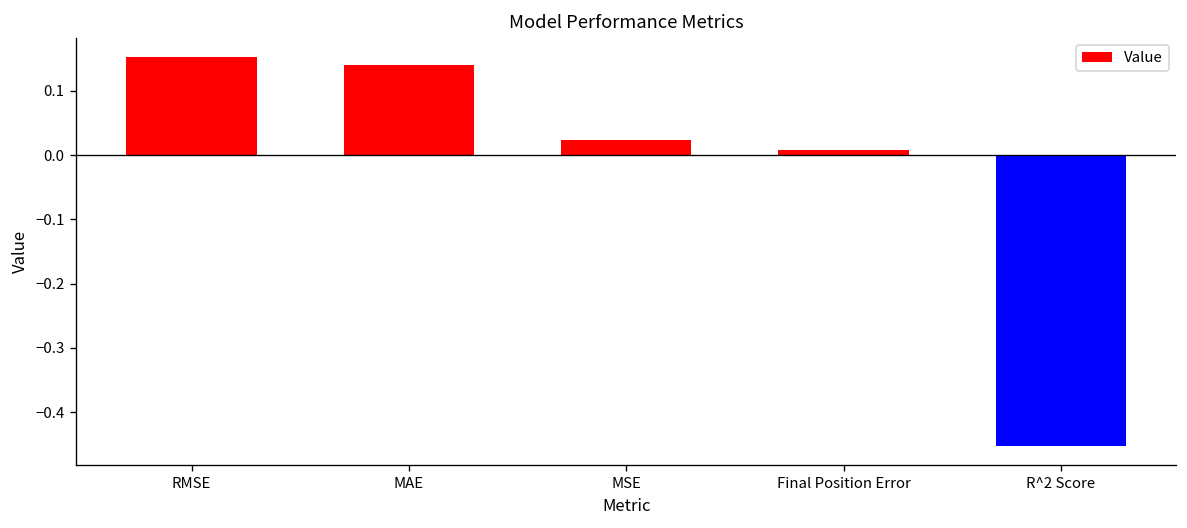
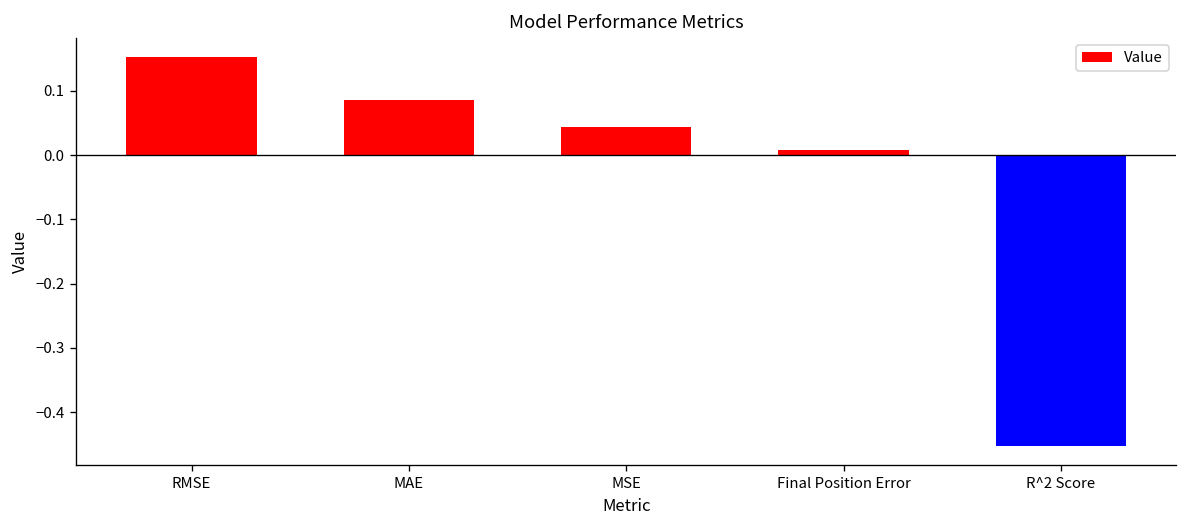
  {
    "RMSE": 0.15,
-   "MAE": 0.14,
-   "MSE": 0.02,
+   "MAE": 0.09,
+   "MSE": 0.04,
    "Final Position Error": 0.01,
    "R^2 Score": -0.45
  }
